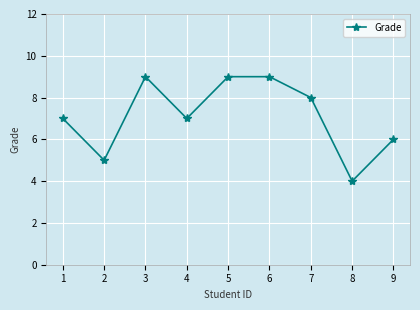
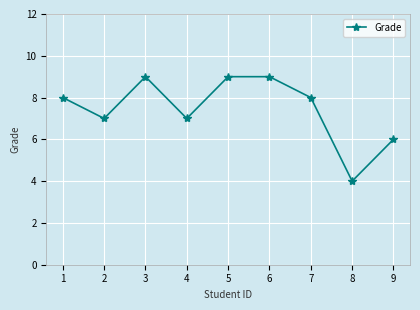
  {
-   "1": 7,
-   "2": 5,
+   "1": 8,
+   "2": 7,
    "3": 9,
    "4": 7,
    "5": 9,
    "6": 9,
    "7": 8,
    "8": 4,
    "9": 6
  }
